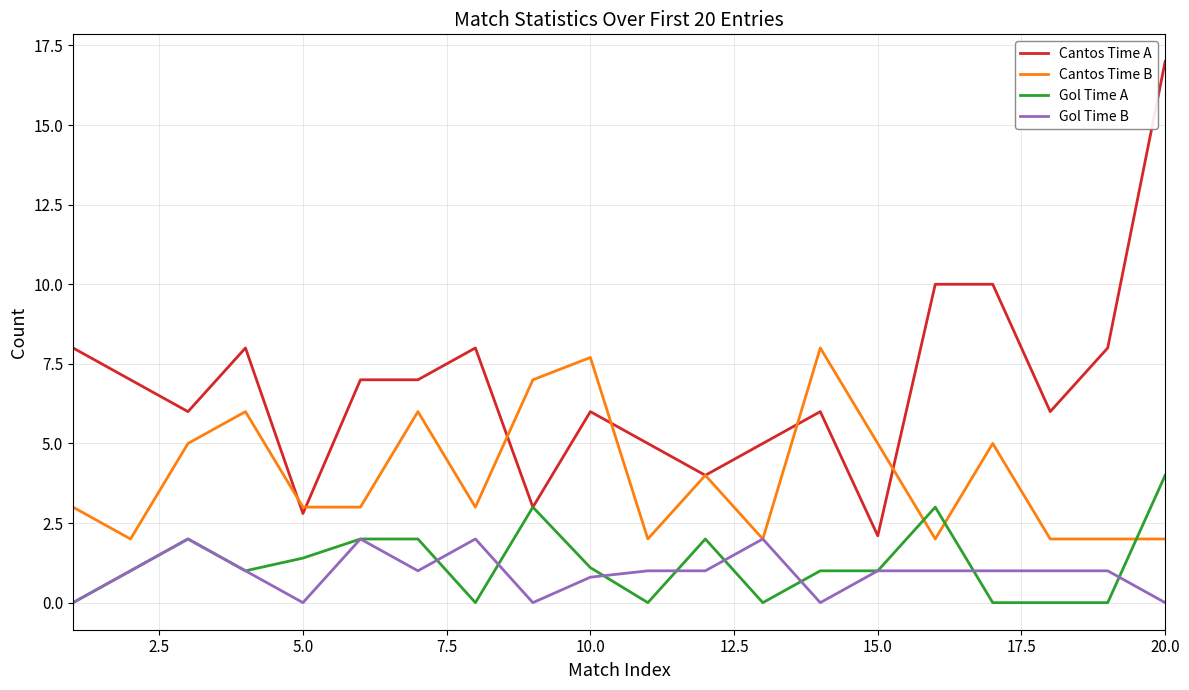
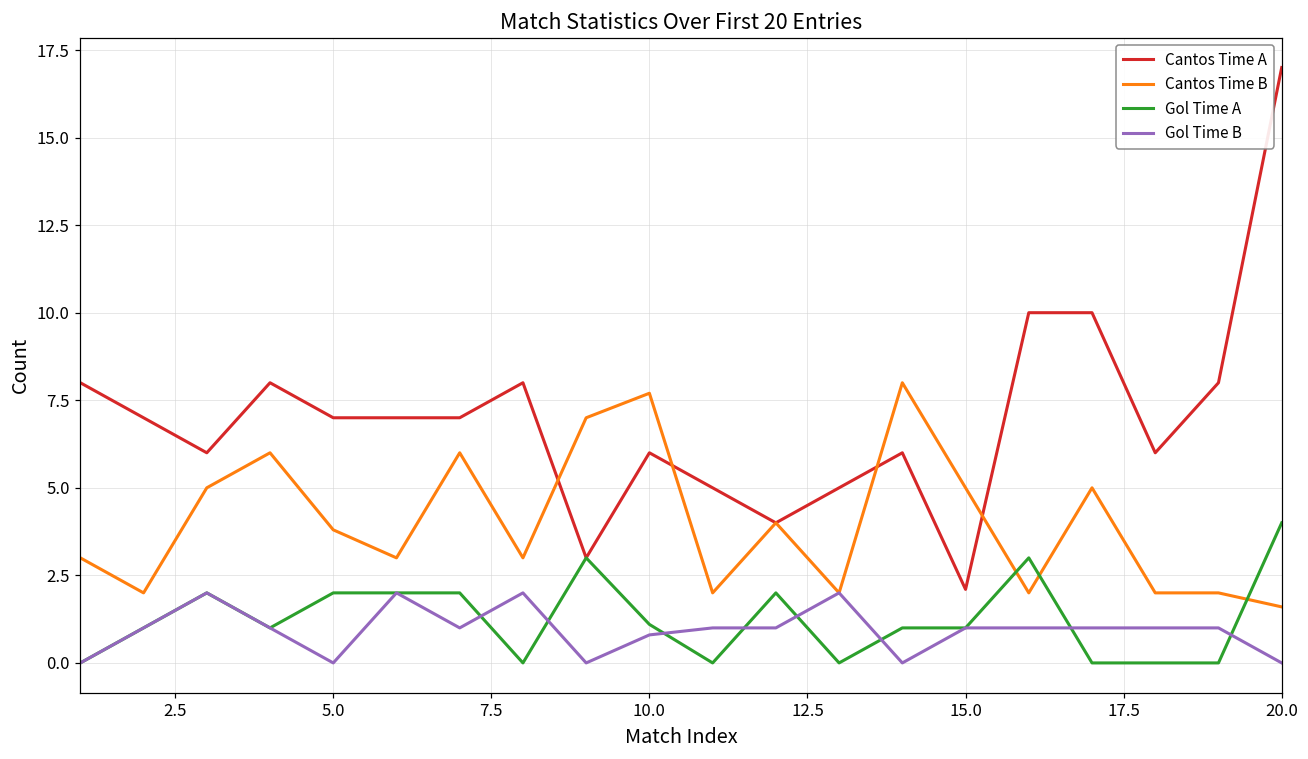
  {
    "Cantos Time A": {
-     "5.0": 2.8,
+     "5.0": 7.0,
      "10.0": 6.0,
      "15.0": 2.1,
      "20.0": 17.0
    },
    "Cantos Time B": {
-     "5.0": 3.0,
+     "5.0": 3.8,
      "10.0": 7.7,
      "15.0": 5.0,
-     "20.0": 2.0
+     "20.0": 1.6
    },
    "Gol Time A": {
-     "5.0": 1.4,
+     "5.0": 2.0,
      "10.0": 1.1,
      "20.0": 4.0
    },
    "Gol Time B": {
      "5.0": 0.0,
      "10.0": 0.8,
      "20.0": 0.0
    }
  }
